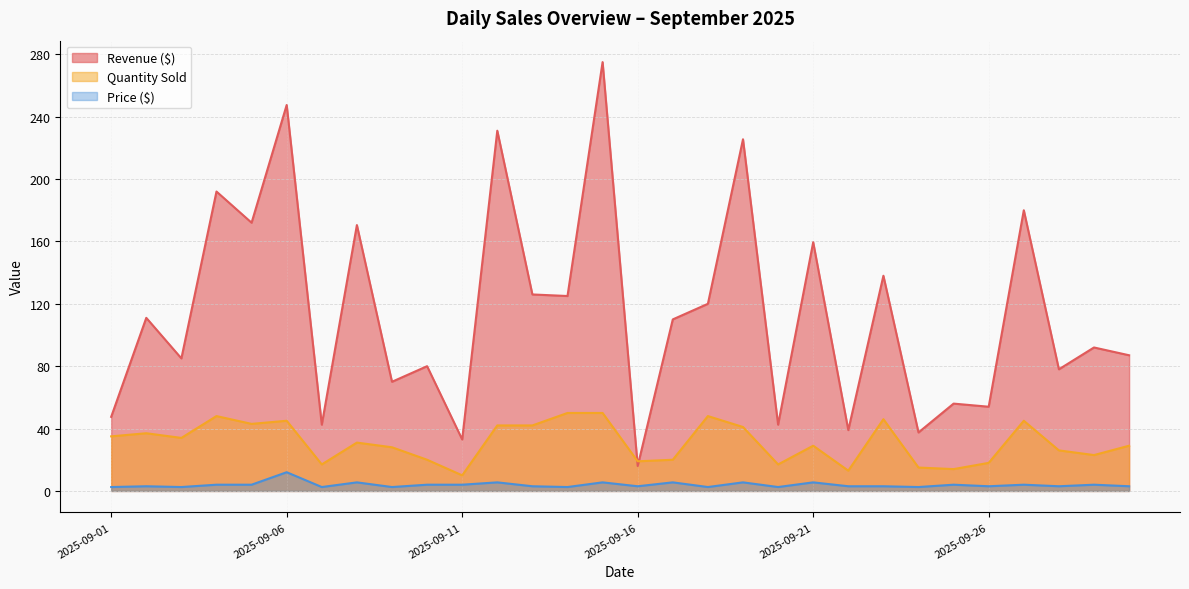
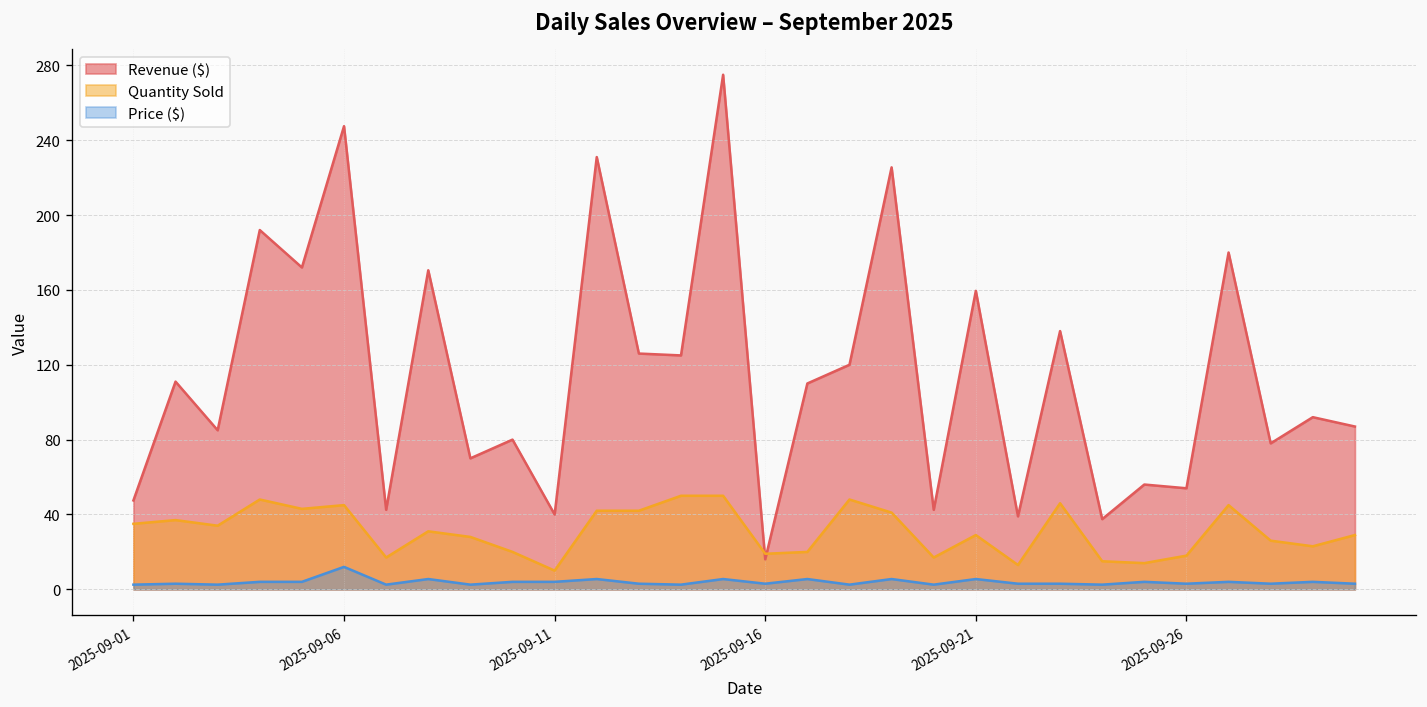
  {
    "Revenue ($)": {
      "2025-09-01": 48,
      "2025-09-06": 248,
-     "2025-09-11": 33,
+     "2025-09-11": 40,
      "2025-09-16": 16,
      "2025-09-21": 160,
      "2025-09-26": 54
    },
    "Quantity Sold": {
      "2025-09-01": 35,
      "2025-09-06": 45,
      "2025-09-11": 10,
      "2025-09-16": 19,
      "2025-09-21": 29,
      "2025-09-26": 18
    },
    "Price ($)": {
      "2025-09-01": 3,
      "2025-09-06": 12,
      "2025-09-11": 4,
      "2025-09-16": 3,
      "2025-09-21": 6,
      "2025-09-26": 3
    }
  }
